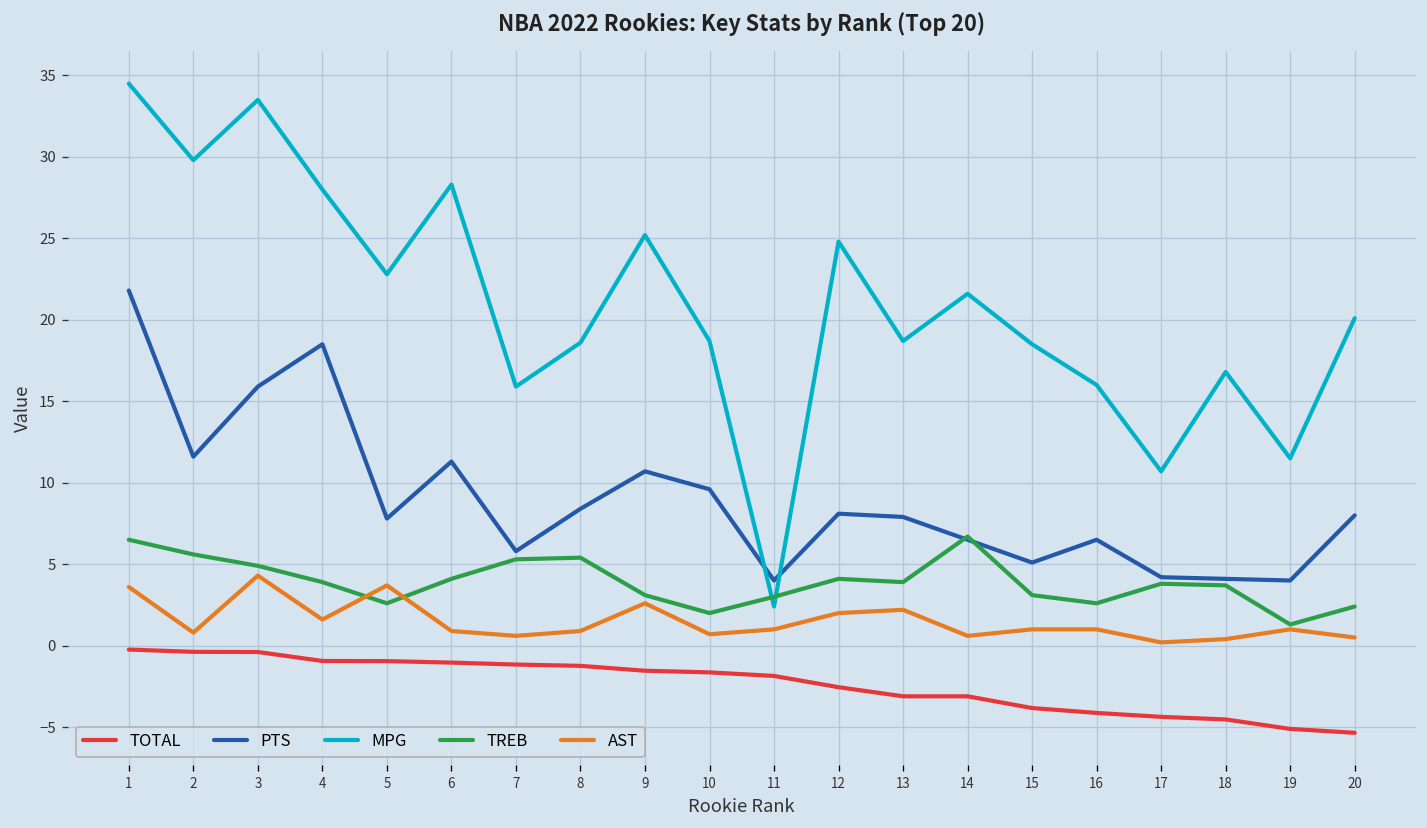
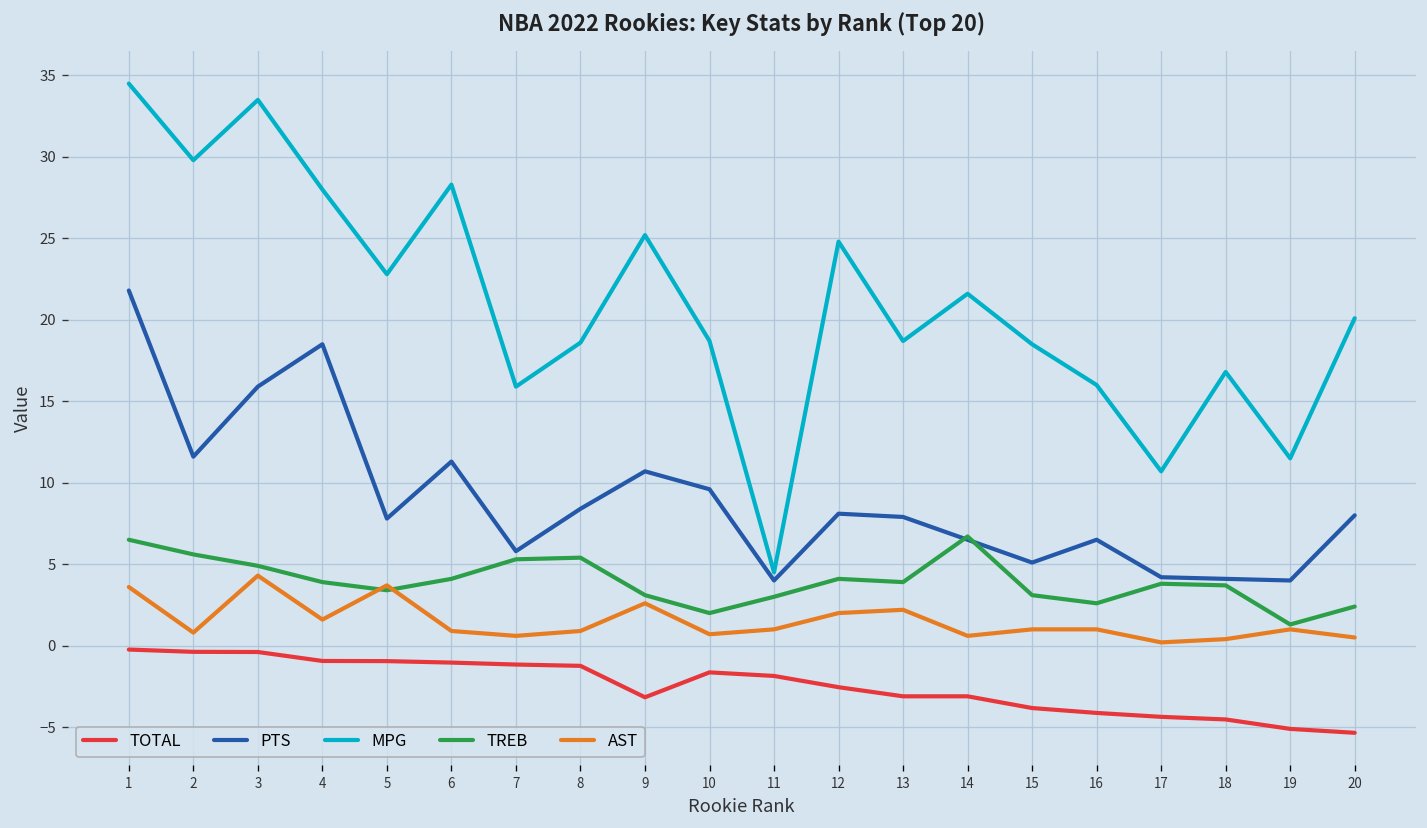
  {
    "TOTAL": {
      "1": -0.2,
      "2": -0.4,
      "3": -0.4,
      "4": -0.9,
      "5": -1.0,
      "6": -1.0,
      "7": -1.2,
      "8": -1.2,
-     "9": -1.5,
+     "9": -3.2,
      "10": -1.6,
      "11": -1.9,
      "12": -2.6,
      "13": -3.1,
      "14": -3.1,
      "15": -3.8,
      "16": -4.1,
      "17": -4.4,
      "18": -4.5,
      "19": -5.1,
      "20": -5.4
    },
    "PTS": {
      "1": 21.8,
      "2": 11.6,
      "3": 15.9,
      "4": 18.5,
      "5": 7.8,
      "6": 11.3,
      "7": 5.8,
      "8": 8.4,
      "9": 10.7,
      "10": 9.6,
      "11": 4.0,
      "12": 8.1,
      "13": 7.9,
      "14": 6.5,
      "15": 5.1,
      "16": 6.5,
      "17": 4.2,
      "18": 4.1,
      "19": 4.0,
      "20": 8.0
    },
    "MPG": {
      "1": 34.5,
      "2": 29.8,
      "3": 33.5,
      "4": 28.0,
      "5": 22.8,
      "6": 28.3,
      "7": 15.9,
      "8": 18.6,
      "9": 25.2,
      "10": 18.7,
-     "11": 2.4,
+     "11": 4.5,
      "12": 24.8,
      "13": 18.7,
      "14": 21.6,
      "15": 18.5,
      "16": 16.0,
      "17": 10.7,
      "18": 16.8,
      "19": 11.5,
      "20": 20.1
    },
    "TREB": {
      "1": 6.5,
      "2": 5.6,
      "3": 4.9,
      "4": 3.9,
-     "5": 2.6,
+     "5": 3.4,
      "6": 4.1,
      "7": 5.3,
      "8": 5.4,
      "9": 3.1,
      "10": 2.0,
      "11": 3.0,
      "12": 4.1,
      "13": 3.9,
      "14": 6.7,
      "15": 3.1,
      "16": 2.6,
      "17": 3.8,
      "18": 3.7,
      "19": 1.3,
      "20": 2.4
    },
    "AST": {
      "1": 3.6,
      "2": 0.8,
      "3": 4.3,
      "4": 1.6,
      "5": 3.7,
      "6": 0.9,
      "7": 0.6,
      "8": 0.9,
      "9": 2.6,
      "10": 0.7,
      "11": 1.0,
      "12": 2.0,
      "13": 2.2,
      "14": 0.6,
      "15": 1.0,
      "16": 1.0,
      "17": 0.2,
      "18": 0.4,
      "19": 1.0,
      "20": 0.5
    }
  }
